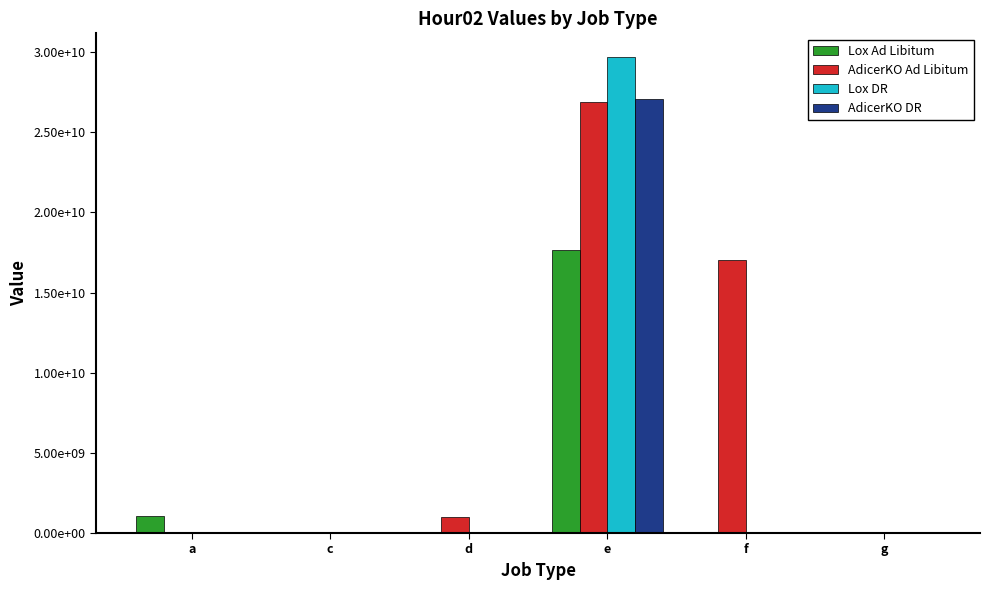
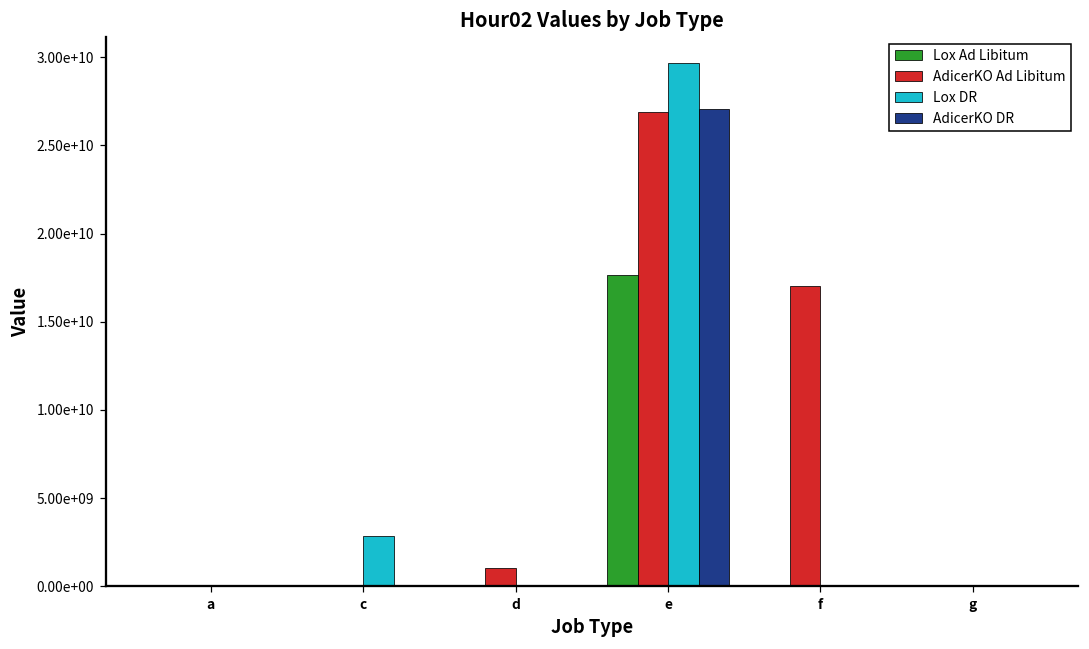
  {
    "Lox Ad Libitum": {
-     "a": 1100000000,
+     "a": 0,
      "e": 17600000000
    },
    "AdicerKO Ad Libitum": {
      "d": 1000000000,
      "e": 26900000000,
      "f": 17000000000
    },
    "Lox DR": {
-     "c": 0,
+     "c": 2900000000,
      "e": 29700000000
    },
    "AdicerKO DR": {
      "e": 27000000000,
      "g": 0
    }
  }
